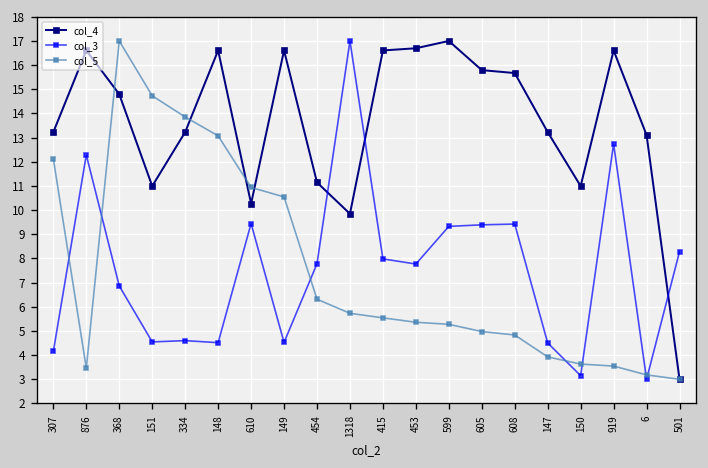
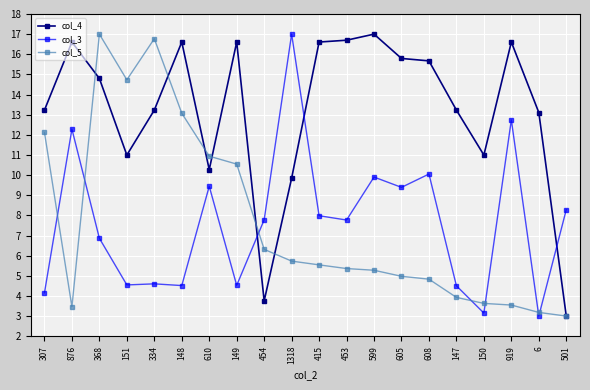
  {
    "col_4": {
      "307": 13.2,
      "368": 14.8,
      "151": 11.0,
      "334": 13.2,
      "148": 16.6,
      "610": 10.3,
      "149": 16.6,
-     "454": 11.1,
+     "454": 3.8,
      "1318": 9.8,
      "415": 16.6,
      "453": 16.7,
      "599": 17.0,
      "605": 15.8,
      "608": 15.7,
      "147": 13.2,
      "150": 11.0,
      "919": 16.6,
      "6": 13.1
    },
    "col_3": {
      "307": 4.2,
      "876": 12.3,
      "368": 6.9,
      "151": 4.5,
      "334": 4.6,
      "148": 4.5,
      "610": 9.4,
      "149": 4.5,
      "454": 7.8,
      "1318": 17.0,
      "415": 8.0,
      "453": 7.8,
-     "599": 9.3,
+     "599": 9.9,
      "605": 9.4,
-     "608": 9.4,
+     "608": 10.1,
      "147": 4.5,
      "150": 3.1,
      "919": 12.7,
      "6": 3.0,
      "501": 8.3
    },
    "col_5": {
      "307": 12.1,
      "876": 3.5,
      "368": 17.0,
      "151": 14.7,
-     "334": 13.9,
+     "334": 16.8,
      "148": 13.1,
      "610": 10.9,
      "149": 10.5,
      "454": 6.3,
      "1318": 5.7,
      "415": 5.5,
      "453": 5.4,
      "599": 5.3,
      "605": 5.0,
      "608": 4.8,
      "147": 3.9,
      "150": 3.6,
      "919": 3.5,
      "6": 3.2
    }
  }
